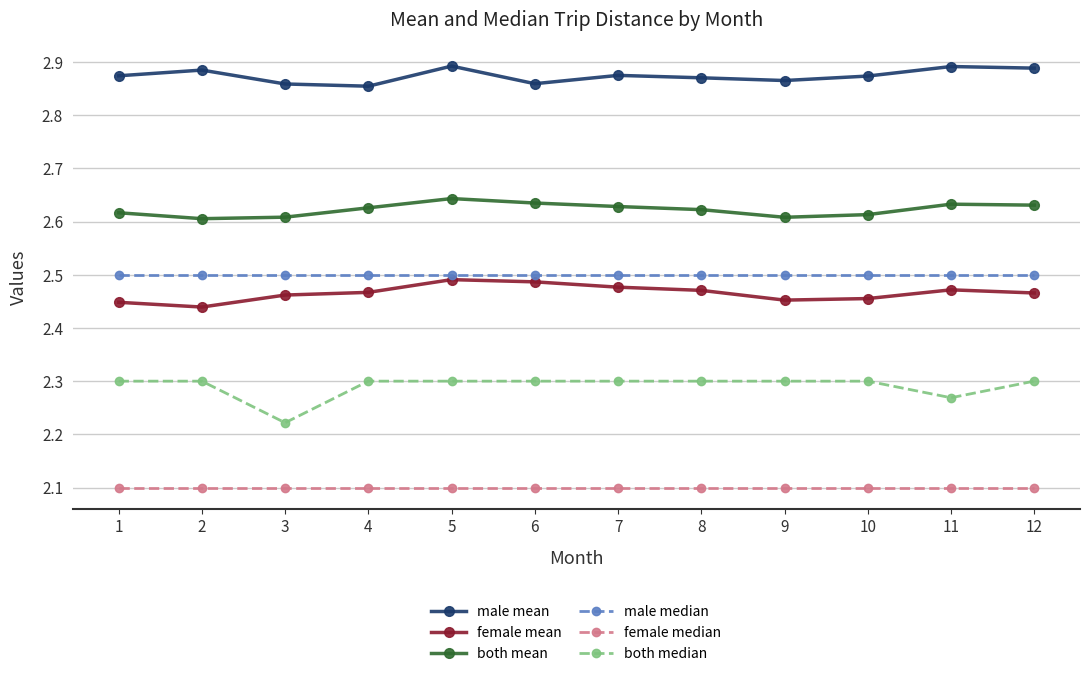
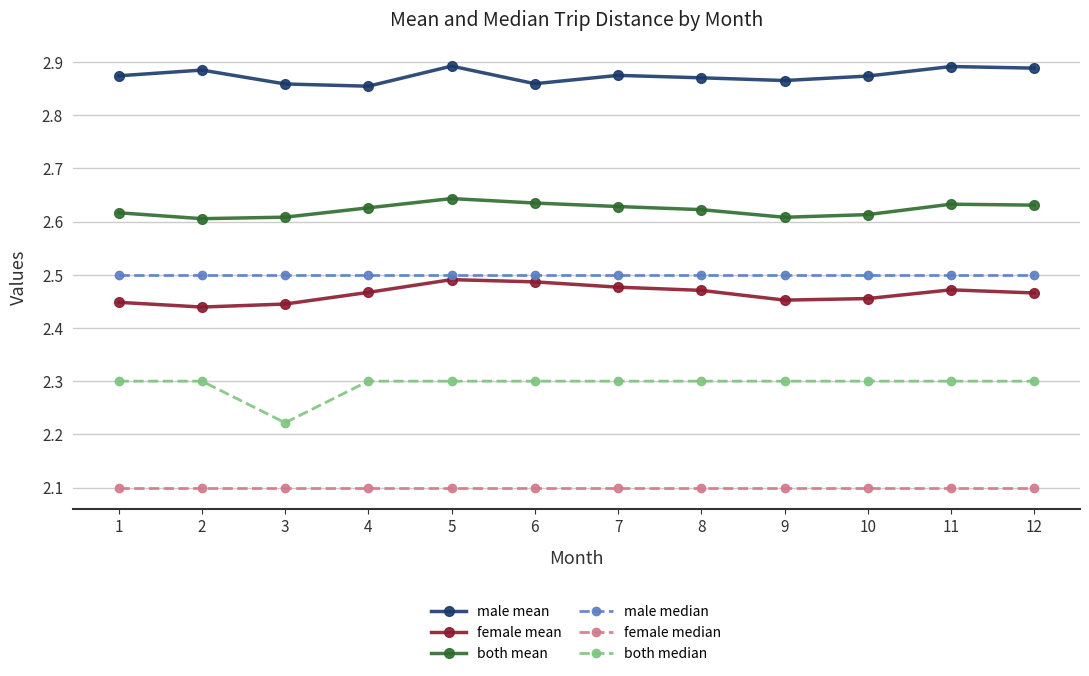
  {
    "male mean": {
      "1": 2.87,
      "2": 2.88,
      "3": 2.86,
      "4": 2.85,
      "5": 2.89,
      "6": 2.86,
      "7": 2.87,
      "8": 2.87,
      "9": 2.87,
      "10": 2.87,
      "11": 2.89,
      "12": 2.89
    },
    "female mean": {
      "1": 2.45,
      "2": 2.44,
-     "3": 2.46,
+     "3": 2.44,
      "4": 2.47,
      "5": 2.49,
      "6": 2.49,
      "7": 2.48,
      "8": 2.47,
      "9": 2.45,
      "10": 2.46,
      "11": 2.47,
      "12": 2.47
    },
    "both mean": {
      "1": 2.62,
      "2": 2.61,
      "3": 2.61,
      "4": 2.63,
      "5": 2.64,
      "6": 2.63,
      "7": 2.63,
      "8": 2.62,
      "9": 2.61,
      "10": 2.61,
      "11": 2.63,
      "12": 2.63
    },
    "male median": {
      "1": 2.50,
      "2": 2.50,
      "3": 2.50,
      "4": 2.50,
      "5": 2.50,
      "6": 2.50,
      "7": 2.50,
      "8": 2.50,
      "9": 2.50,
      "10": 2.50,
      "11": 2.50,
      "12": 2.50
    },
    "female median": {
      "1": 2.10,
      "2": 2.10,
      "3": 2.10,
      "4": 2.10,
      "5": 2.10,
      "6": 2.10,
      "7": 2.10,
      "8": 2.10,
      "9": 2.10,
      "10": 2.10,
      "11": 2.10,
      "12": 2.10
    },
    "both median": {
      "1": 2.30,
      "2": 2.30,
      "3": 2.22,
      "4": 2.30,
      "5": 2.30,
      "6": 2.30,
      "7": 2.30,
      "8": 2.30,
      "9": 2.30,
      "10": 2.30,
-     "11": 2.27,
+     "11": 2.30,
      "12": 2.30
    }
  }
